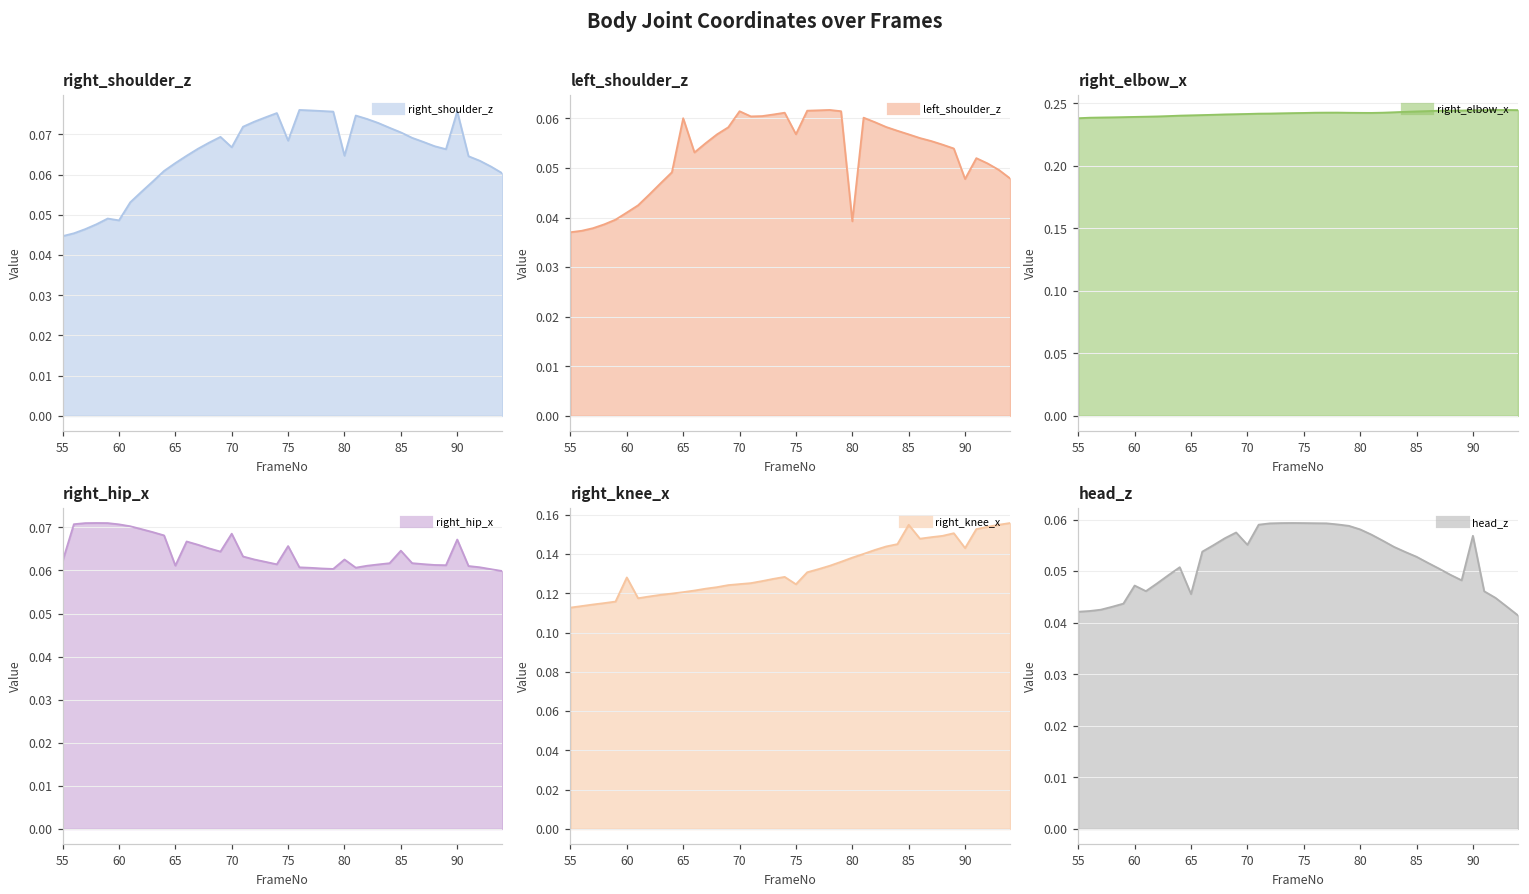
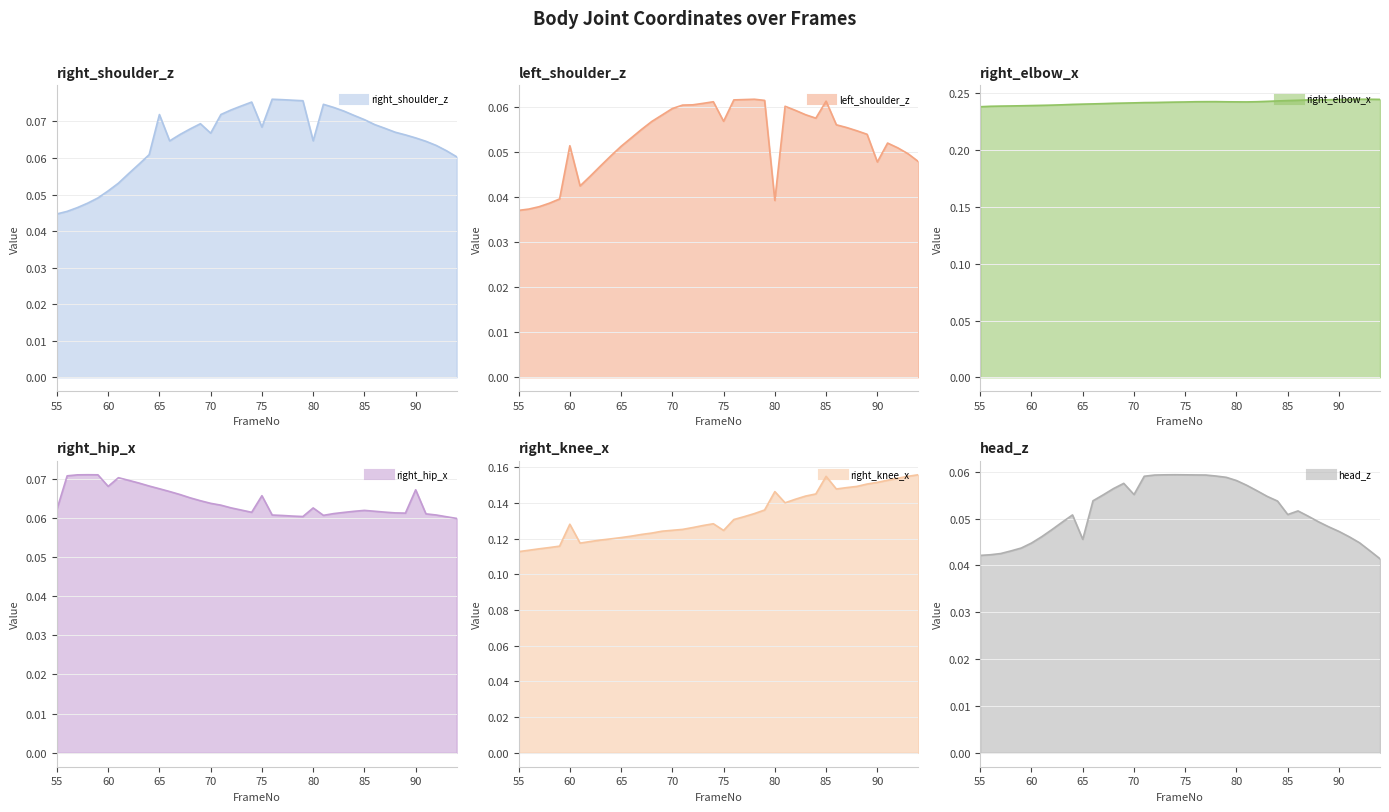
  {
    "right_shoulder_z": {
      "55": 0.045,
-     "60": 0.049,
-     "65": 0.063,
+     "60": 0.051,
+     "65": 0.072,
      "70": 0.067,
      "75": 0.068,
      "80": 0.065,
      "85": 0.071,
-     "90": 0.076
+     "90": 0.066
    },
    "left_shoulder_z": {
      "55": 0.037,
-     "60": 0.041,
-     "65": 0.060,
-     "70": 0.061,
+     "60": 0.051,
+     "65": 0.051,
+     "70": 0.060,
      "75": 0.057,
      "80": 0.039,
-     "85": 0.057,
+     "85": 0.061,
      "90": 0.048
    },
    "right_elbow_x": {
      "55": 0.238,
      "60": 0.239,
      "65": 0.240,
      "70": 0.242,
      "75": 0.242,
      "80": 0.242,
      "85": 0.244,
      "90": 0.244
    },
    "right_hip_x": {
      "55": 0.062,
-     "60": 0.071,
-     "65": 0.061,
-     "70": 0.069,
+     "60": 0.068,
+     "65": 0.067,
+     "70": 0.064,
      "75": 0.066,
      "80": 0.063,
-     "85": 0.065,
+     "85": 0.062,
      "90": 0.067
    },
    "right_knee_x": {
      "55": 0.113,
      "60": 0.128,
      "65": 0.121,
      "70": 0.125,
      "75": 0.125,
-     "80": 0.138,
+     "80": 0.146,
      "85": 0.155,
-     "90": 0.143
+     "90": 0.152
    },
    "head_z": {
      "55": 0.042,
-     "60": 0.047,
+     "60": 0.045,
      "65": 0.046,
      "70": 0.055,
      "75": 0.059,
      "80": 0.058,
-     "85": 0.053,
-     "90": 0.057
+     "85": 0.051,
+     "90": 0.047
    }
  }
